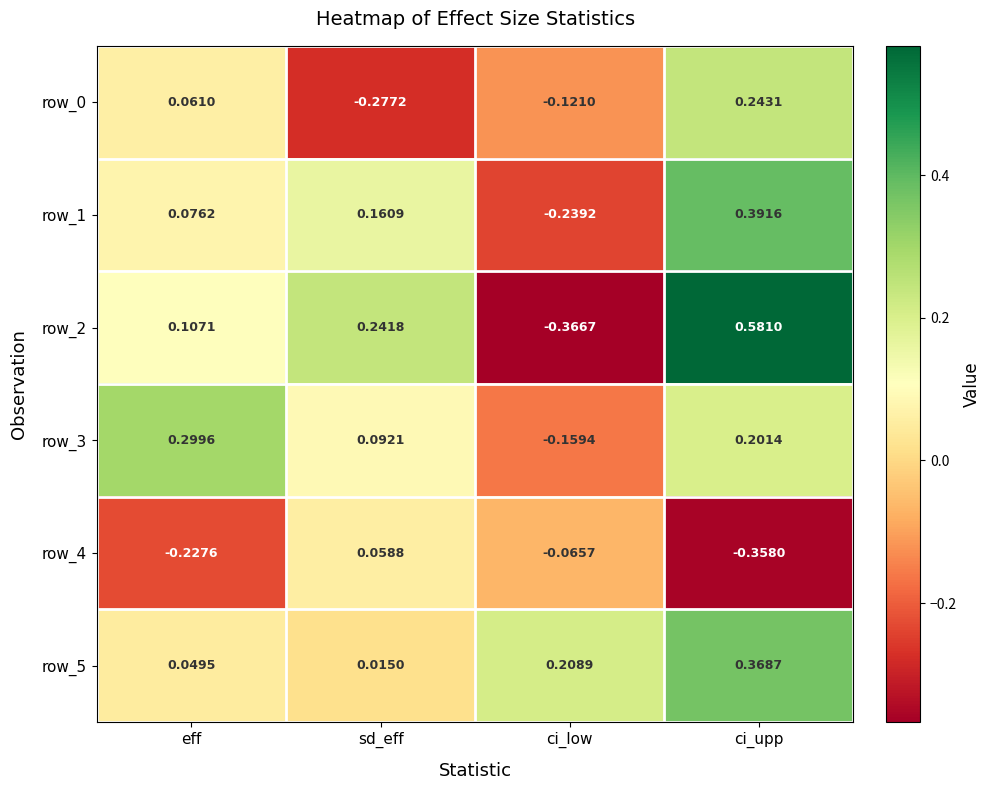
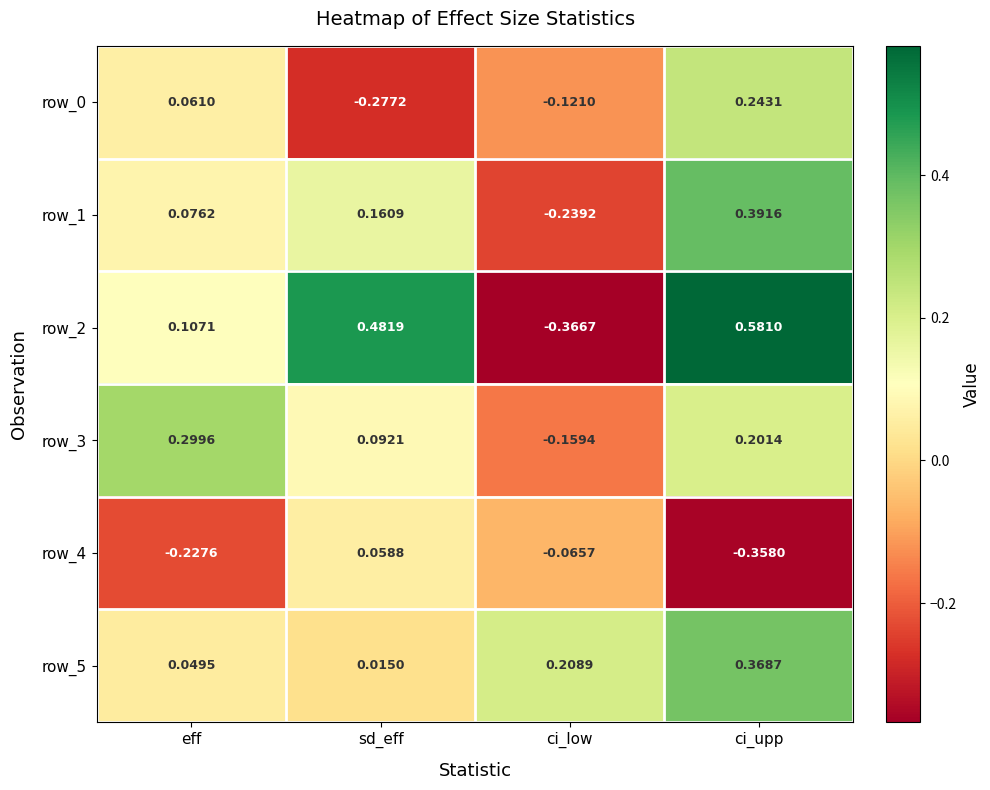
  {
    "row_0": {
      "eff": 0.0610,
      "sd_eff": -0.2772,
      "ci_low": -0.1210,
      "ci_upp": 0.2431
    },
    "row_1": {
      "eff": 0.0762,
      "sd_eff": 0.1609,
      "ci_low": -0.2392,
      "ci_upp": 0.3916
    },
    "row_2": {
      "eff": 0.1071,
-     "sd_eff": 0.2418,
+     "sd_eff": 0.4819,
      "ci_low": -0.3667,
      "ci_upp": 0.5810
    },
    "row_3": {
      "eff": 0.2996,
      "sd_eff": 0.0921,
      "ci_low": -0.1594,
      "ci_upp": 0.2014
    },
    "row_4": {
      "eff": -0.2276,
      "sd_eff": 0.0588,
      "ci_low": -0.0657,
      "ci_upp": -0.3580
    },
    "row_5": {
      "eff": 0.0495,
      "sd_eff": 0.0150,
      "ci_low": 0.2089,
      "ci_upp": 0.3687
    }
  }
